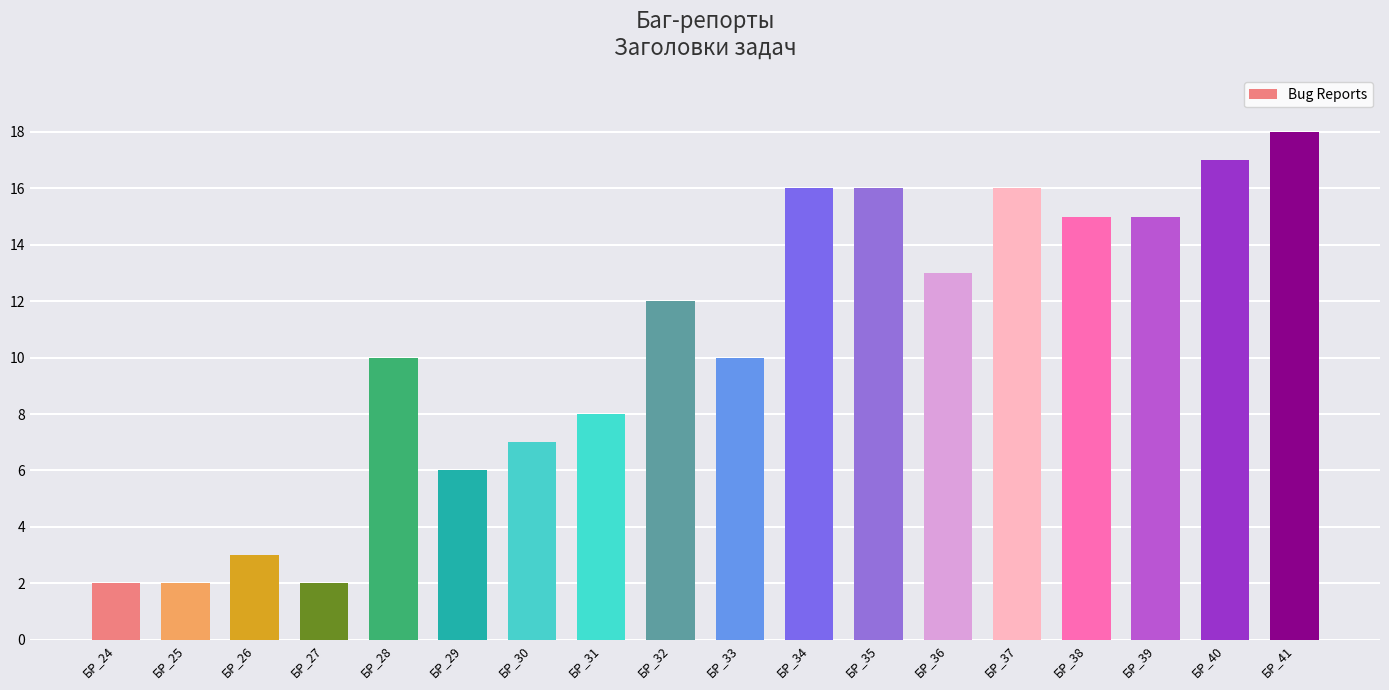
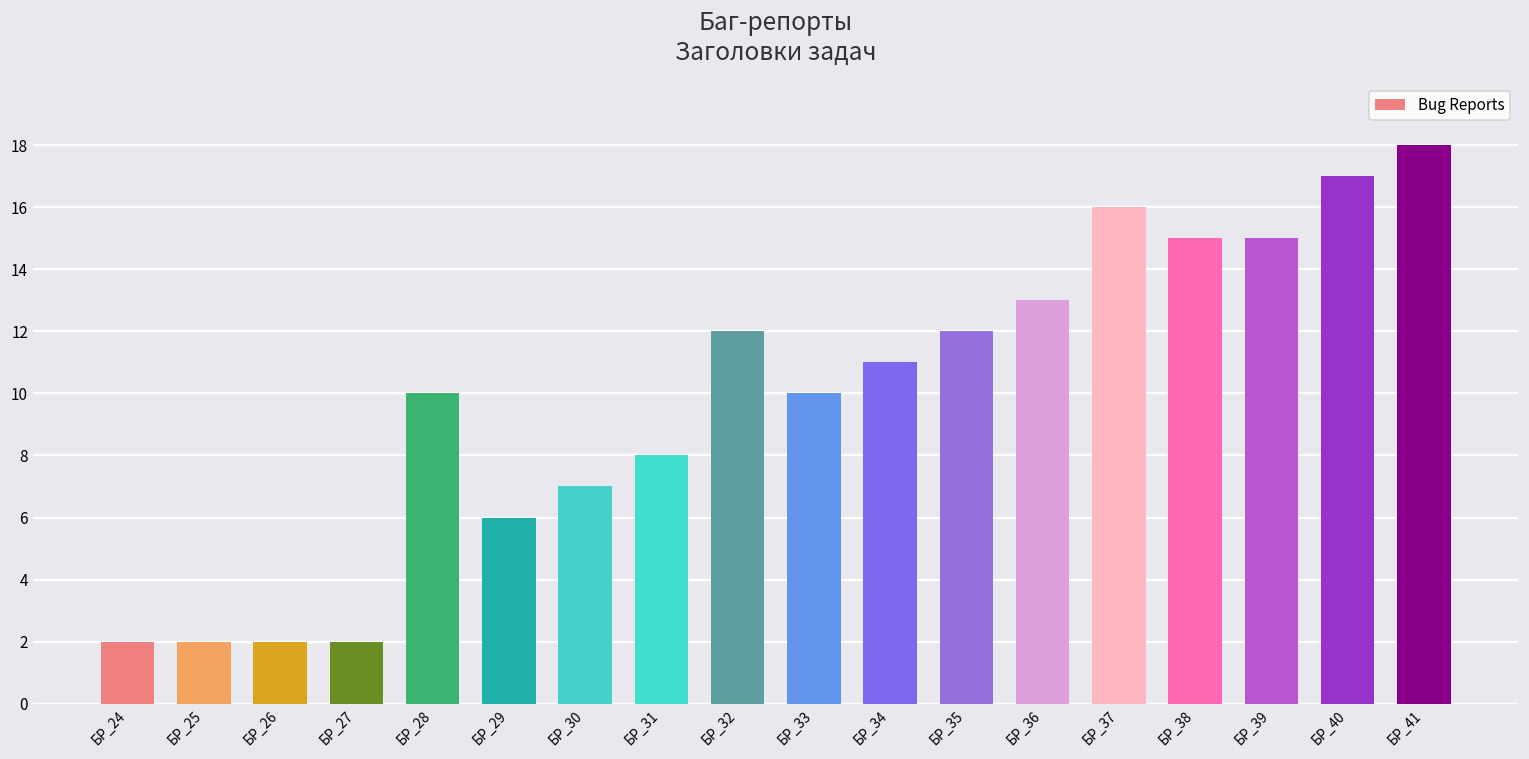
  {
    "БР_24": 2,
    "БР_25": 2,
-   "БР_26": 3,
+   "БР_26": 2,
    "БР_27": 2,
    "БР_28": 10,
    "БР_29": 6,
    "БР_30": 7,
    "БР_31": 8,
    "БР_32": 12,
    "БР_33": 10,
-   "БР_34": 16,
-   "БР_35": 16,
+   "БР_34": 11,
+   "БР_35": 12,
    "БР_36": 13,
    "БР_37": 16,
    "БР_38": 15,
    "БР_39": 15,
    "БР_40": 17,
    "БР_41": 18
  }
